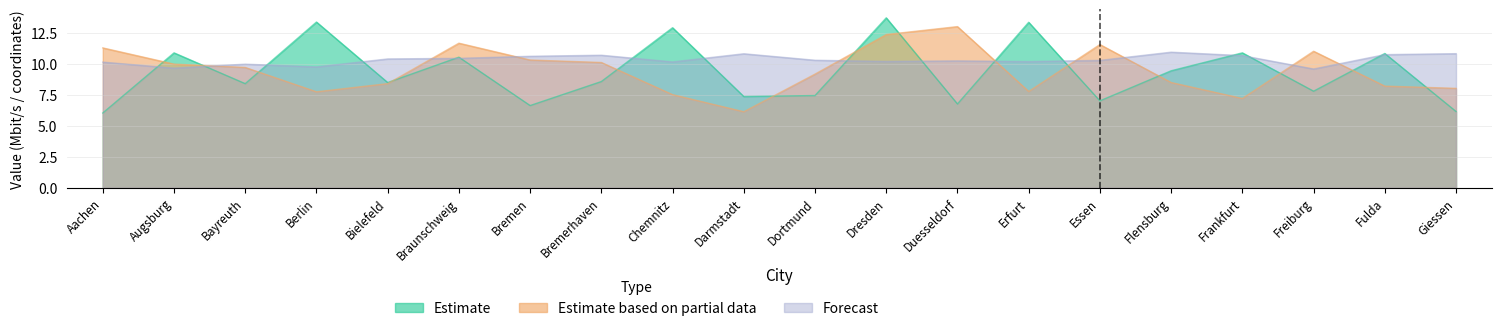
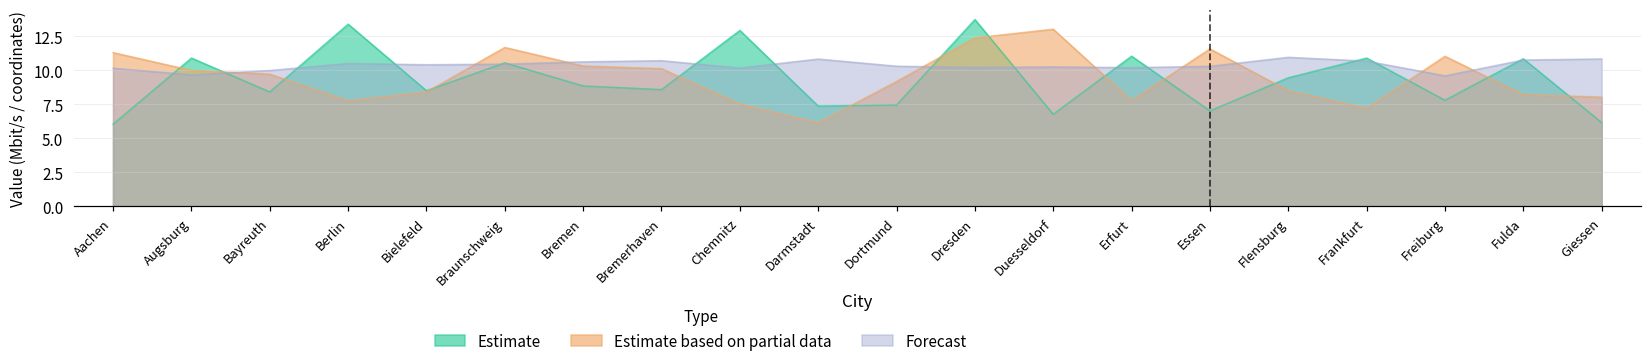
  {
    "Estimate": {
      "Aachen": 6.0,
      "Augsburg": 10.9,
      "Bayreuth": 8.4,
      "Berlin": 13.4,
-     "Bremen": 6.6,
+     "Bremen": 8.9,
      "Bremerhaven": 8.6,
      "Chemnitz": 12.9,
      "Darmstadt": 7.4,
      "Dortmund": 7.5,
      "Dresden": 13.7,
      "Duesseldorf": 6.8,
-     "Erfurt": 13.4,
+     "Erfurt": 11.0,
      "Essen": 7.0,
      "Flensburg": 9.5,
      "Frankfurt": 10.9,
      "Freiburg": 7.8,
      "Giessen": 6.2
    },
    "Estimate based on partial data": {
      "Aachen": 11.3,
      "Augsburg": 10.0,
      "Bayreuth": 9.7,
      "Berlin": 7.8,
      "Braunschweig": 11.7,
      "Bremen": 10.3,
      "Bremerhaven": 10.1,
      "Chemnitz": 7.5,
      "Darmstadt": 6.1,
      "Dortmund": 9.2,
      "Dresden": 12.4,
      "Duesseldorf": 13.0,
      "Erfurt": 7.8,
      "Essen": 11.6,
      "Flensburg": 8.5,
      "Frankfurt": 7.2,
      "Freiburg": 11.0,
      "Fulda": 8.2,
      "Giessen": 8.0
    },
    "Forecast": {
      "Aachen": 10.2,
      "Augsburg": 9.7,
      "Bayreuth": 10.0,
-     "Berlin": 9.8,
+     "Berlin": 10.5,
      "Bielefeld": 10.4,
      "Bremen": 10.6,
      "Bremerhaven": 10.7,
      "Chemnitz": 10.2,
      "Darmstadt": 10.8,
      "Dortmund": 10.3,
      "Dresden": 10.2,
      "Duesseldorf": 10.3,
      "Erfurt": 10.2,
      "Essen": 10.3,
      "Flensburg": 11.0,
      "Frankfurt": 10.7,
      "Freiburg": 9.6,
      "Giessen": 10.8
    }
  }
